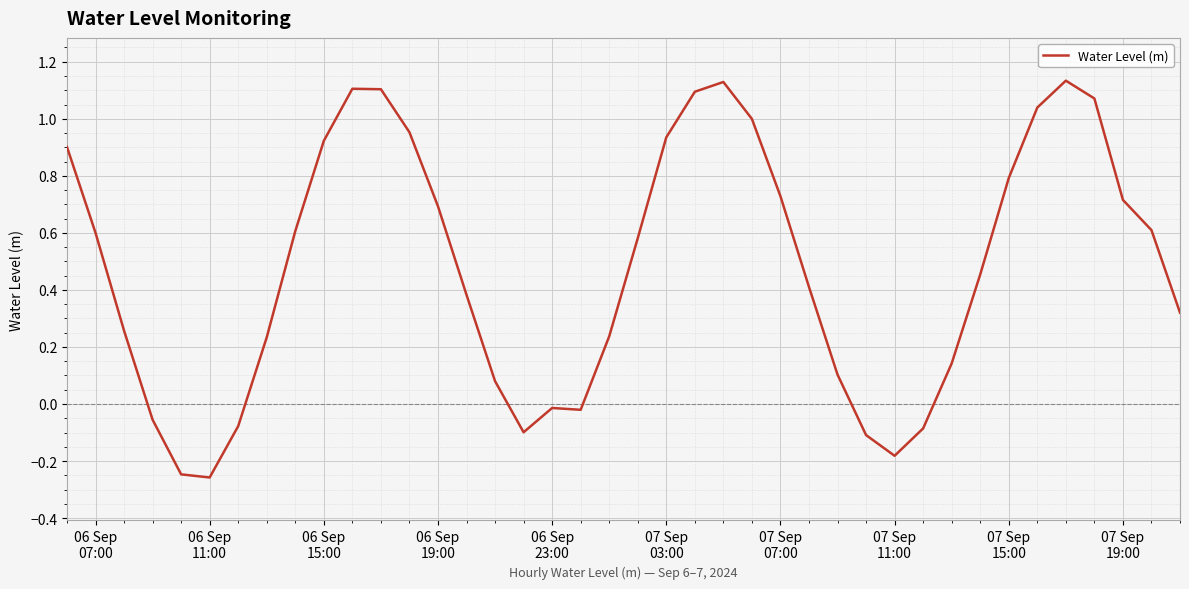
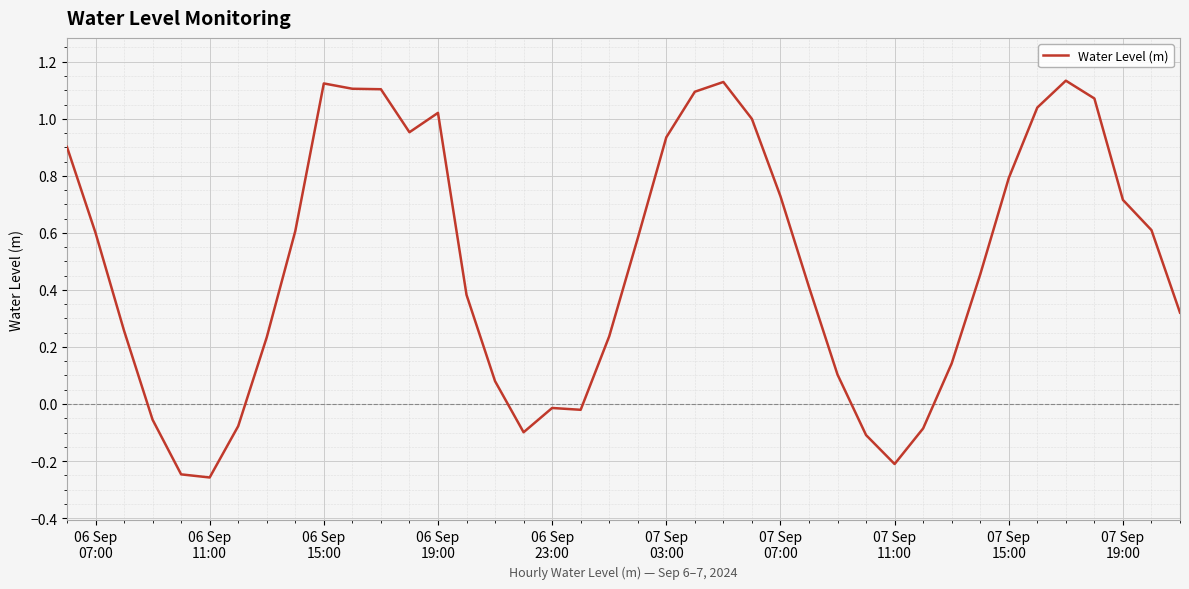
  {
    "06 Sep 07:00": 0.60,
    "06 Sep 11:00": -0.26,
-   "06 Sep 15:00": 0.92,
-   "06 Sep 19:00": 0.69,
+   "06 Sep 15:00": 1.12,
+   "06 Sep 19:00": 1.02,
    "06 Sep 23:00": -0.01,
    "07 Sep 03:00": 0.94,
    "07 Sep 07:00": 0.73,
-   "07 Sep 11:00": -0.18,
+   "07 Sep 11:00": -0.21,
    "07 Sep 15:00": 0.79,
    "07 Sep 19:00": 0.72
  }
